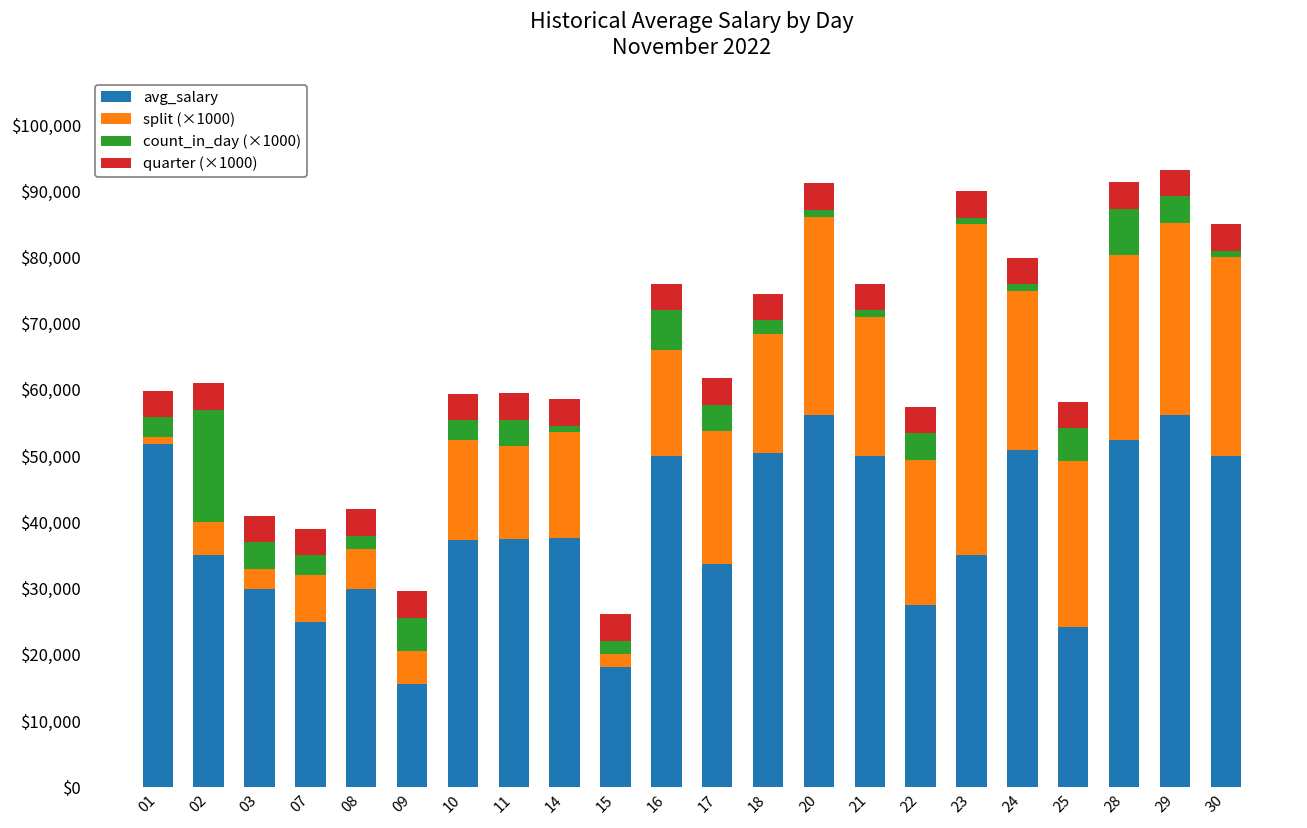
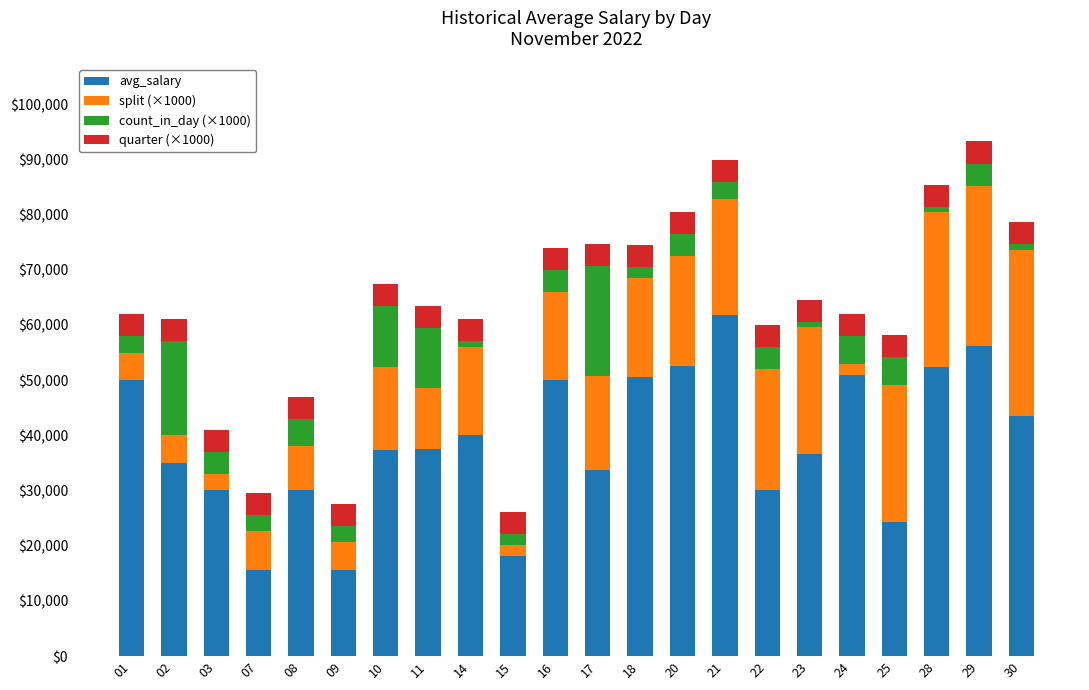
  {
    "avg_salary": {
-     "01": "$52,000",
+     "01": "$50,000",
      "02": "$35,000",
      "03": "$30,000",
-     "07": "$25,000",
+     "07": "$16,000",
      "08": "$30,000",
      "09": "$16,000",
      "10": "$37,000",
      "11": "$38,000",
-     "14": "$38,000",
+     "14": "$40,000",
      "15": "$18,000",
      "16": "$50,000",
      "17": "$34,000",
      "18": "$51,000",
-     "20": "$56,000",
-     "21": "$50,000",
-     "22": "$27,000",
-     "23": "$35,000",
+     "20": "$53,000",
+     "21": "$62,000",
+     "22": "$30,000",
+     "23": "$37,000",
      "24": "$51,000",
      "25": "$24,000",
      "28": "$52,000",
      "29": "$56,000",
-     "30": "$50,000"
+     "30": "$44,000"
    },
    "split (×1000)": {
-     "01": "$1,000",
+     "01": "$5,000",
      "02": "$5,000",
      "03": "$3,000",
      "07": "$7,000",
-     "08": "$6,000",
+     "08": "$8,000",
      "09": "$5,000",
      "10": "$15,000",
-     "11": "$14,000",
+     "11": "$11,000",
      "14": "$16,000",
      "15": "$2,000",
      "16": "$16,000",
-     "17": "$20,000",
+     "17": "$17,000",
      "18": "$18,000",
-     "20": "$30,000",
+     "20": "$20,000",
      "21": "$21,000",
      "22": "$22,000",
-     "23": "$50,000",
-     "24": "$24,000",
+     "23": "$23,000",
+     "24": "$2,000",
      "25": "$25,000",
      "28": "$28,000",
      "29": "$29,000",
      "30": "$30,000"
    },
    "count_in_day (×1000)": {
      "01": "$3,000",
      "02": "$17,000",
      "03": "$4,000",
      "07": "$3,000",
-     "08": "$2,000",
-     "09": "$5,000",
-     "10": "$3,000",
-     "11": "$4,000",
+     "08": "$5,000",
+     "09": "$3,000",
+     "10": "$11,000",
+     "11": "$11,000",
      "14": "$1,000",
      "15": "$2,000",
-     "16": "$6,000",
-     "17": "$4,000",
+     "16": "$4,000",
+     "17": "$20,000",
      "18": "$2,000",
-     "20": "$1,000",
-     "21": "$1,000",
+     "20": "$4,000",
+     "21": "$3,000",
      "22": "$4,000",
      "23": "$1,000",
-     "24": "$1,000",
+     "24": "$5,000",
      "25": "$5,000",
-     "28": "$7,000",
+     "28": "$1,000",
      "29": "$4,000",
      "30": "$1,000"
    },
    "quarter (×1000)": {
      "01": "$4,000",
      "02": "$4,000",
      "03": "$4,000",
      "07": "$4,000",
      "08": "$4,000",
      "09": "$4,000",
      "10": "$4,000",
      "11": "$4,000",
      "14": "$4,000",
      "15": "$4,000",
      "16": "$4,000",
      "17": "$4,000",
      "18": "$4,000",
      "20": "$4,000",
      "21": "$4,000",
      "22": "$4,000",
      "23": "$4,000",
      "24": "$4,000",
      "25": "$4,000",
      "28": "$4,000",
      "29": "$4,000",
      "30": "$4,000"
    }
  }
